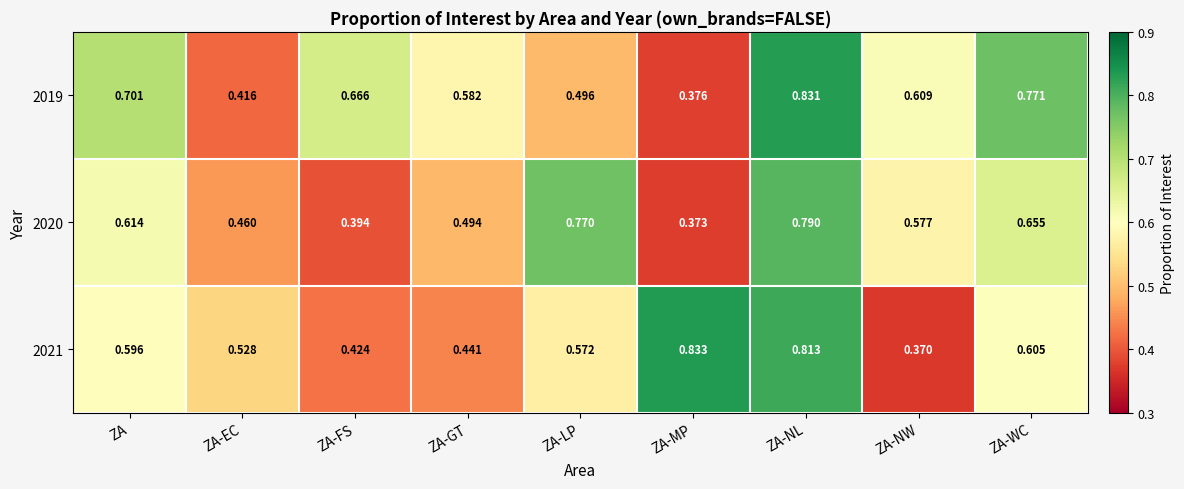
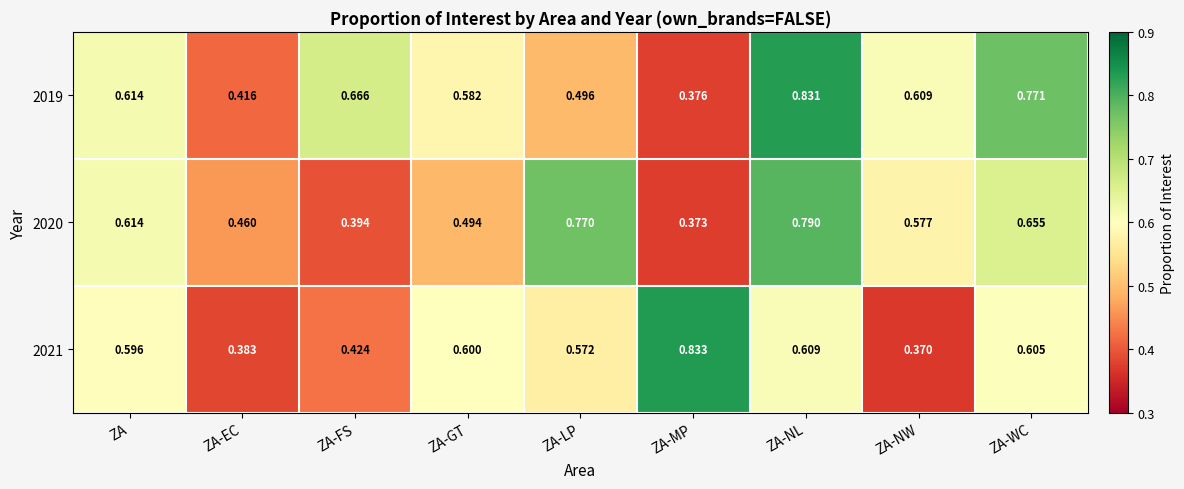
  {
    "2019": {
-     "ZA": 0.701,
+     "ZA": 0.614,
      "ZA-EC": 0.416,
      "ZA-FS": 0.666,
      "ZA-GT": 0.582,
      "ZA-LP": 0.496,
      "ZA-MP": 0.376,
      "ZA-NL": 0.831,
      "ZA-NW": 0.609,
      "ZA-WC": 0.771
    },
    "2020": {
      "ZA": 0.614,
      "ZA-EC": 0.460,
      "ZA-FS": 0.394,
      "ZA-GT": 0.494,
      "ZA-LP": 0.770,
      "ZA-MP": 0.373,
      "ZA-NL": 0.790,
      "ZA-NW": 0.577,
      "ZA-WC": 0.655
    },
    "2021": {
      "ZA": 0.596,
-     "ZA-EC": 0.528,
+     "ZA-EC": 0.383,
      "ZA-FS": 0.424,
-     "ZA-GT": 0.441,
+     "ZA-GT": 0.600,
      "ZA-LP": 0.572,
      "ZA-MP": 0.833,
-     "ZA-NL": 0.813,
+     "ZA-NL": 0.609,
      "ZA-NW": 0.370,
      "ZA-WC": 0.605
    }
  }
